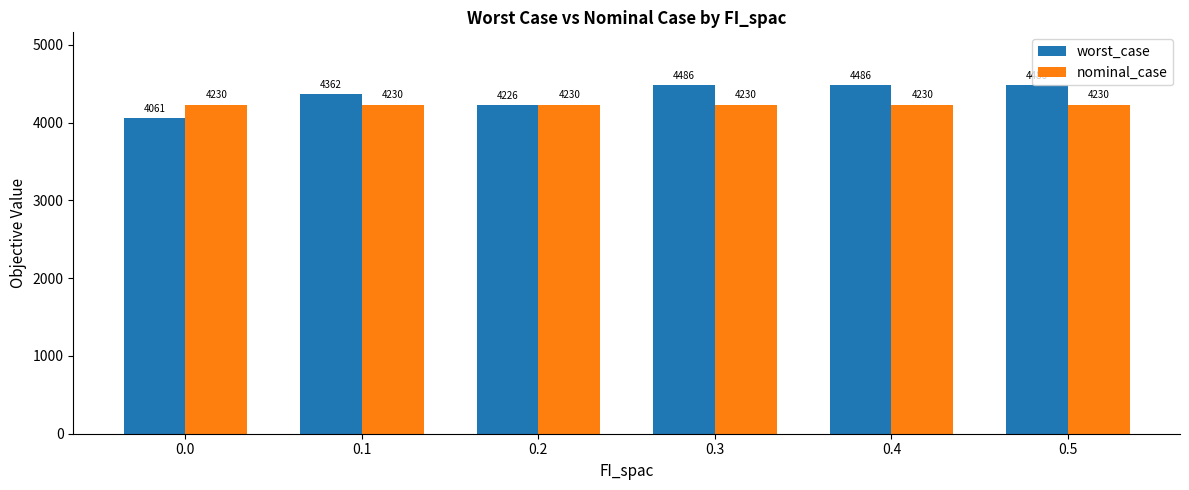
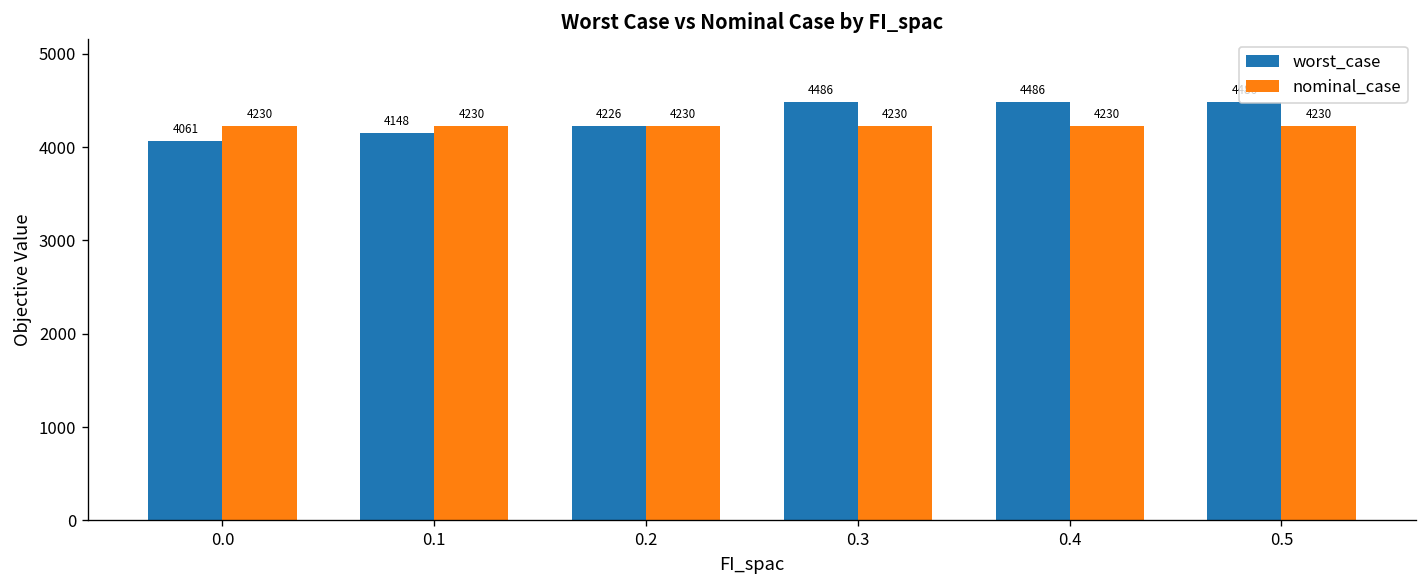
  {
    "worst_case": {
      "0.0": 4061,
-     "0.1": 4362,
+     "0.1": 4148,
      "0.2": 4226,
      "0.3": 4486,
      "0.4": 4486
    },
    "nominal_case": {
      "0.0": 4230,
      "0.1": 4230,
      "0.2": 4230,
      "0.3": 4230,
      "0.4": 4230,
      "0.5": 4230
    }
  }
